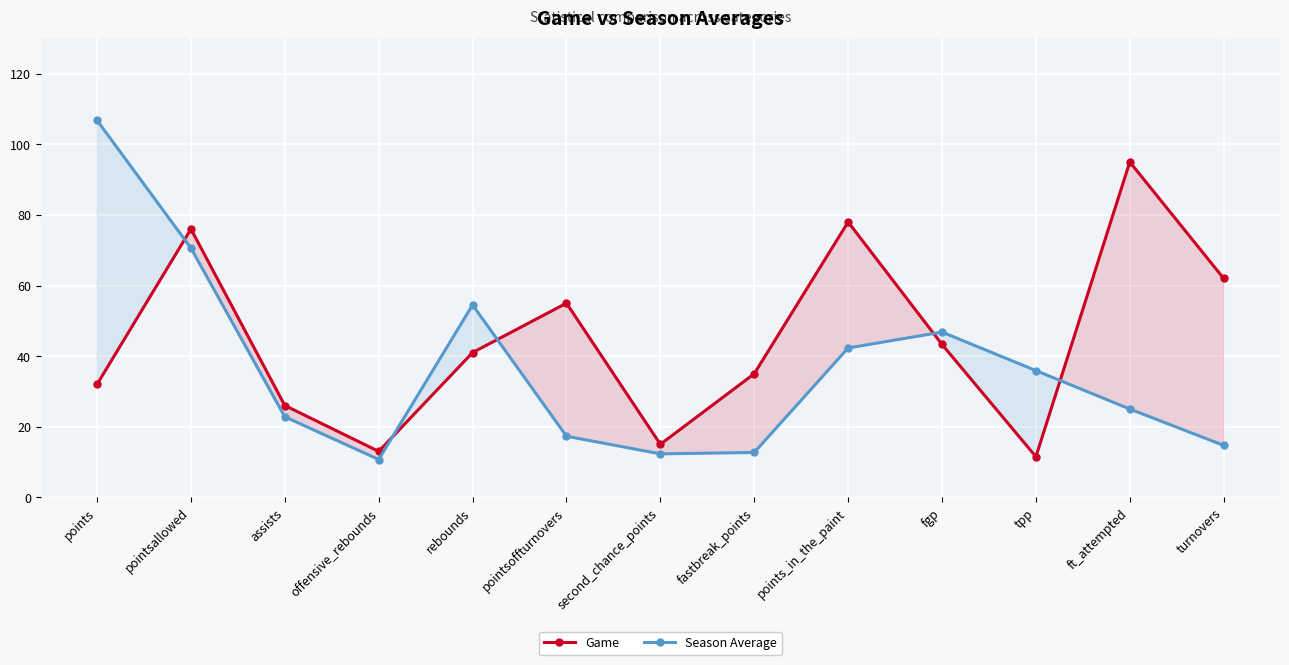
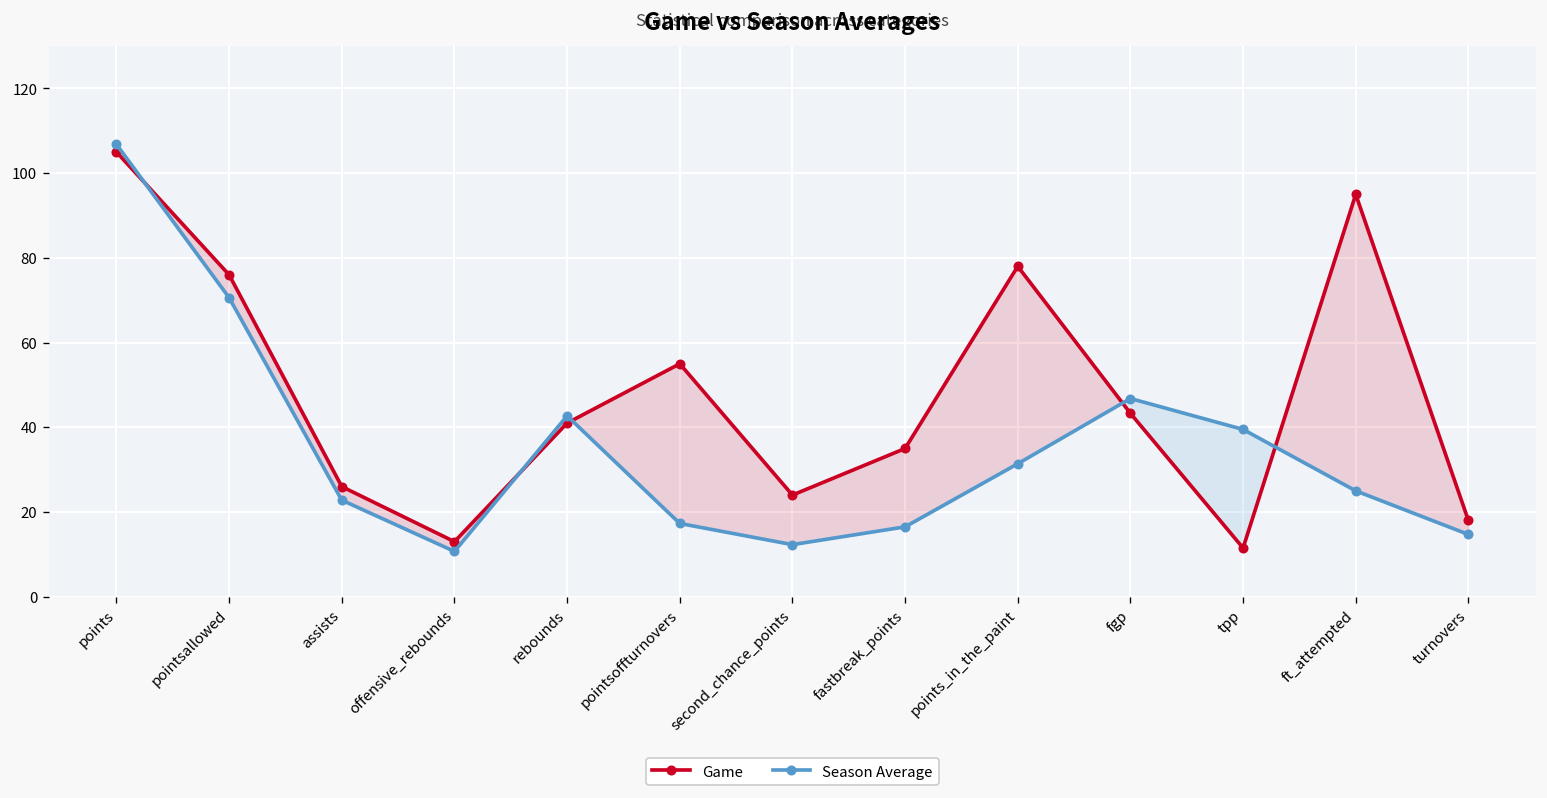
  {
    "Game": {
-     "points": 32,
+     "points": 105,
      "pointsallowed": 76,
      "assists": 26,
      "offensive_rebounds": 13,
      "rebounds": 41,
      "pointsoffturnovers": 55,
-     "second_chance_points": 15,
+     "second_chance_points": 24,
      "fastbreak_points": 35,
      "points_in_the_paint": 78,
      "fgp": 43,
      "tpp": 12,
      "ft_attempted": 95,
-     "turnovers": 62
+     "turnovers": 18
    },
    "Season Average": {
      "points": 107,
      "pointsallowed": 71,
      "assists": 23,
      "offensive_rebounds": 11,
-     "rebounds": 55,
+     "rebounds": 43,
      "pointsoffturnovers": 17,
      "second_chance_points": 12,
-     "fastbreak_points": 13,
-     "points_in_the_paint": 42,
+     "fastbreak_points": 17,
+     "points_in_the_paint": 31,
      "fgp": 47,
-     "tpp": 36,
+     "tpp": 40,
      "ft_attempted": 25,
      "turnovers": 15
    }
  }
